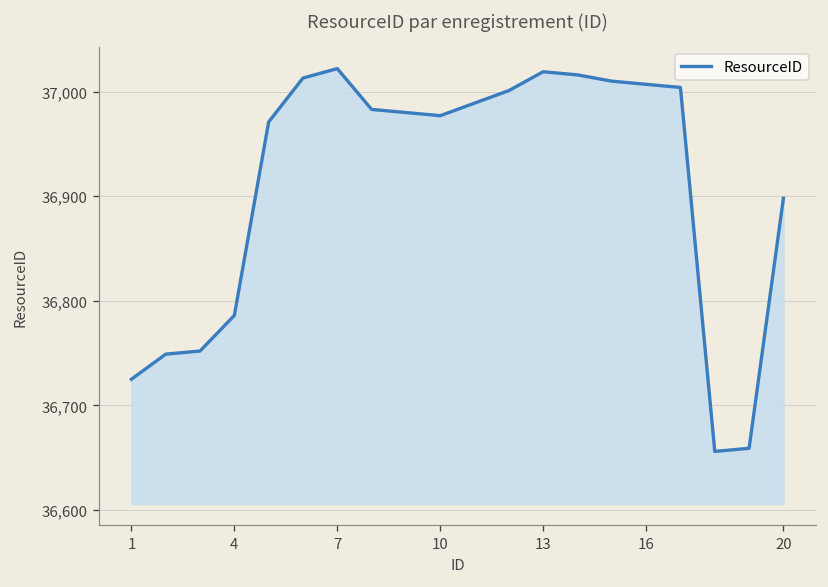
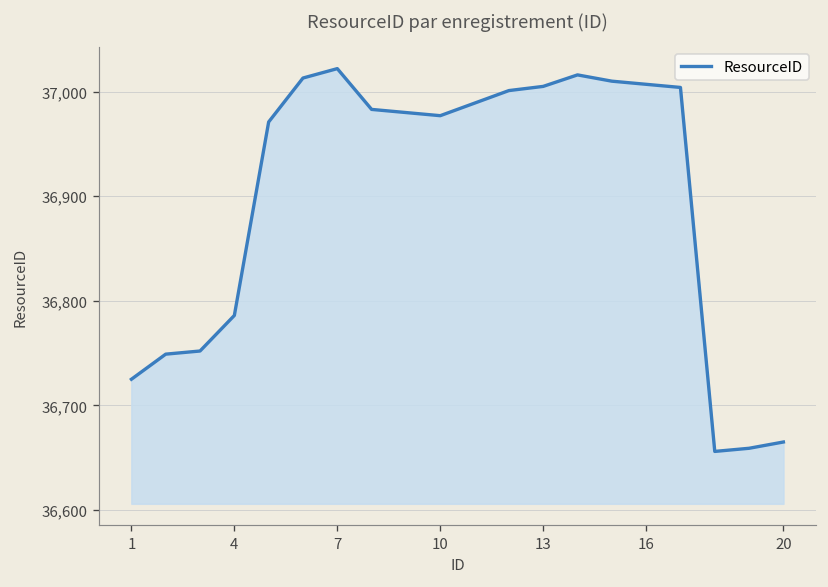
  {
    "1": "36,730",
    "4": "36,790",
    "7": "37,020",
    "10": "36,980",
-   "13": "37,020",
+   "13": "37,010",
    "16": "37,010",
-   "20": "36,900"
+   "20": "36,670"
  }
